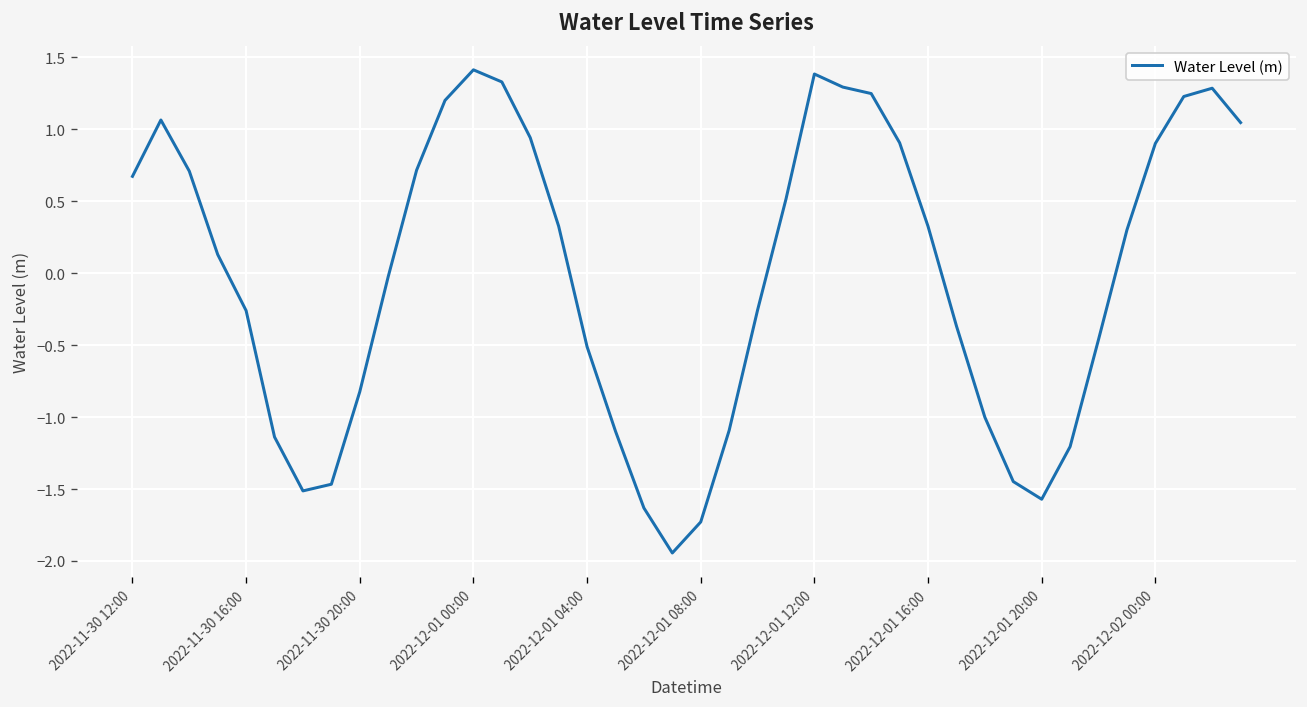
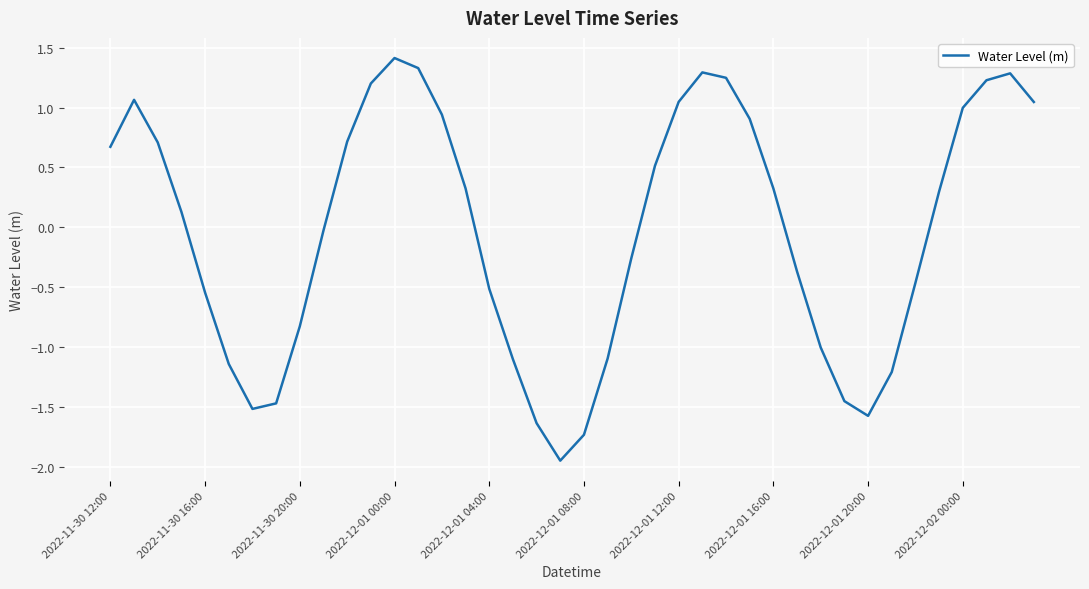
  {
    "2022-11-30 12:00": 0.67,
-   "2022-11-30 16:00": -0.26,
+   "2022-11-30 16:00": -0.54,
    "2022-11-30 20:00": -0.82,
    "2022-12-01 00:00": 1.41,
    "2022-12-01 04:00": -0.51,
    "2022-12-01 08:00": -1.73,
-   "2022-12-01 12:00": 1.38,
+   "2022-12-01 12:00": 1.05,
    "2022-12-01 16:00": 0.32,
    "2022-12-01 20:00": -1.57,
-   "2022-12-02 00:00": 0.90
+   "2022-12-02 00:00": 1.00
  }
